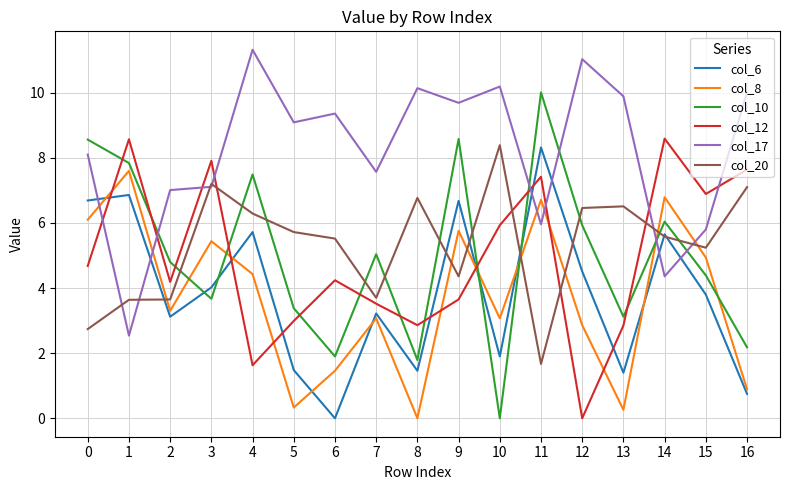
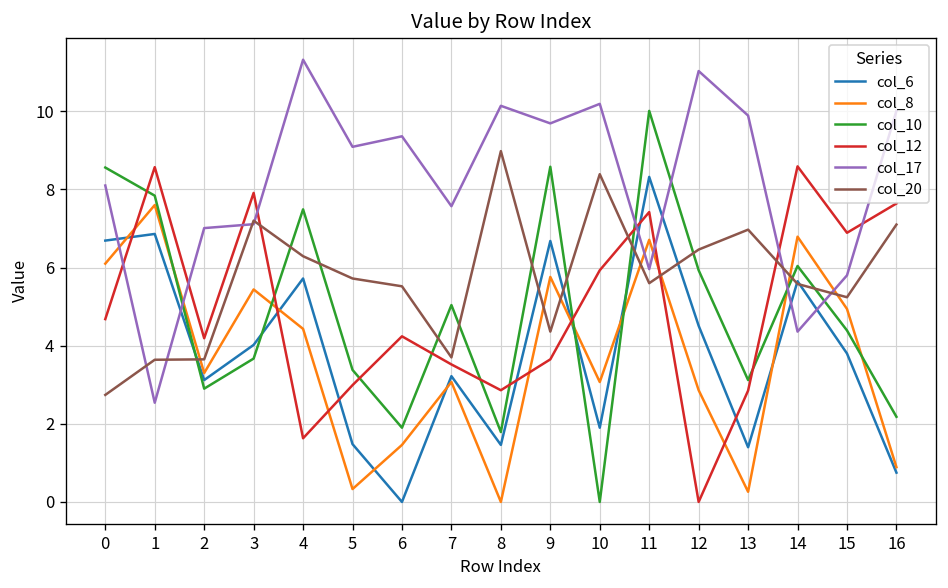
  {
    "col_6": {
      "0": 6.7,
      "1": 6.9,
      "2": 3.1,
      "3": 4.0,
      "4": 5.7,
      "5": 1.5,
      "6": 0.0,
      "7": 3.2,
      "8": 1.5,
      "9": 6.7,
      "10": 1.9,
      "11": 8.3,
      "12": 4.5,
      "13": 1.4,
      "15": 3.8,
      "16": 0.8
    },
    "col_8": {
      "0": 6.1,
      "1": 7.6,
      "2": 3.3,
      "3": 5.4,
      "4": 4.4,
      "5": 0.3,
      "6": 1.5,
      "7": 3.1,
      "8": 0.0,
      "9": 5.8,
      "10": 3.1,
      "11": 6.7,
      "12": 2.9,
      "13": 0.3,
      "14": 6.8,
      "15": 4.9,
      "16": 0.9
    },
    "col_10": {
      "0": 8.6,
      "1": 7.8,
-     "2": 4.8,
+     "2": 2.9,
      "3": 3.7,
      "4": 7.5,
      "5": 3.4,
      "6": 1.9,
      "7": 5.0,
      "8": 1.8,
      "9": 8.6,
      "10": 0.0,
      "11": 10.0,
      "12": 5.9,
      "13": 3.1,
      "14": 6.0,
      "15": 4.4,
      "16": 2.2
    },
    "col_12": {
      "0": 4.7,
      "1": 8.6,
      "2": 4.2,
      "3": 7.9,
      "4": 1.6,
      "5": 3.0,
      "6": 4.2,
      "7": 3.5,
      "8": 2.9,
      "9": 3.7,
      "10": 5.9,
      "11": 7.4,
      "12": 0.0,
      "13": 2.9,
      "14": 8.6,
      "15": 6.9
    },
    "col_17": {
      "0": 8.1,
      "1": 2.5,
      "2": 7.0,
      "3": 7.1,
      "4": 11.3,
      "5": 9.1,
      "6": 9.4,
      "7": 7.6,
      "8": 10.1,
      "9": 9.7,
      "10": 10.2,
      "11": 6.0,
      "12": 11.0,
      "13": 9.9,
      "14": 4.4,
      "15": 5.8
    },
    "col_20": {
      "0": 2.7,
      "1": 3.6,
      "2": 3.7,
      "3": 7.2,
      "4": 6.3,
      "5": 5.7,
      "6": 5.5,
      "7": 3.7,
-     "8": 6.8,
+     "8": 9.0,
      "9": 4.4,
      "10": 8.4,
-     "11": 1.7,
+     "11": 5.6,
      "12": 6.5,
-     "13": 6.5,
+     "13": 7.0,
      "15": 5.2,
      "16": 7.1
    }
  }
